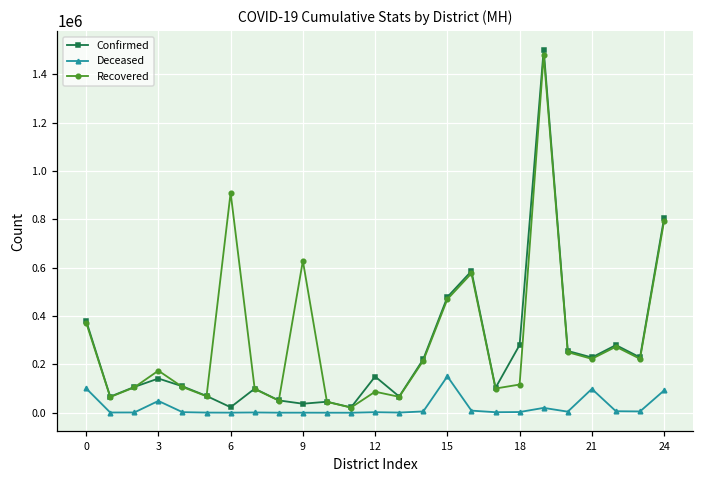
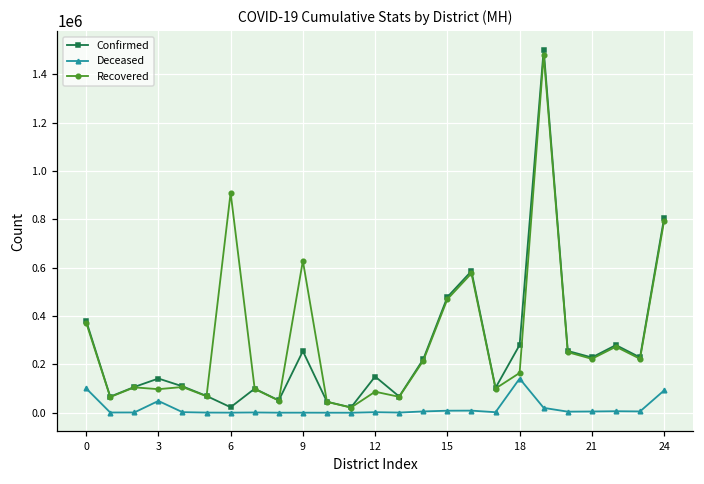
  {
    "Confirmed": {
      "3": 140000,
      "6": 20000,
-     "9": 40000,
+     "9": 260000,
      "12": 150000,
      "18": 280000,
      "24": 810000
    },
    "Deceased": {
      "0": 100000,
      "3": 50000,
      "6": 0,
      "9": 0,
      "12": 0,
-     "15": 150000,
-     "18": 0,
-     "21": 100000,
+     "15": 10000,
+     "18": 140000,
+     "21": 10000,
      "24": 90000
    },
    "Recovered": {
-     "3": 170000,
+     "3": 100000,
      "6": 910000,
      "9": 630000,
      "12": 90000,
-     "18": 120000,
+     "18": 160000,
      "24": 790000
    }
  }
